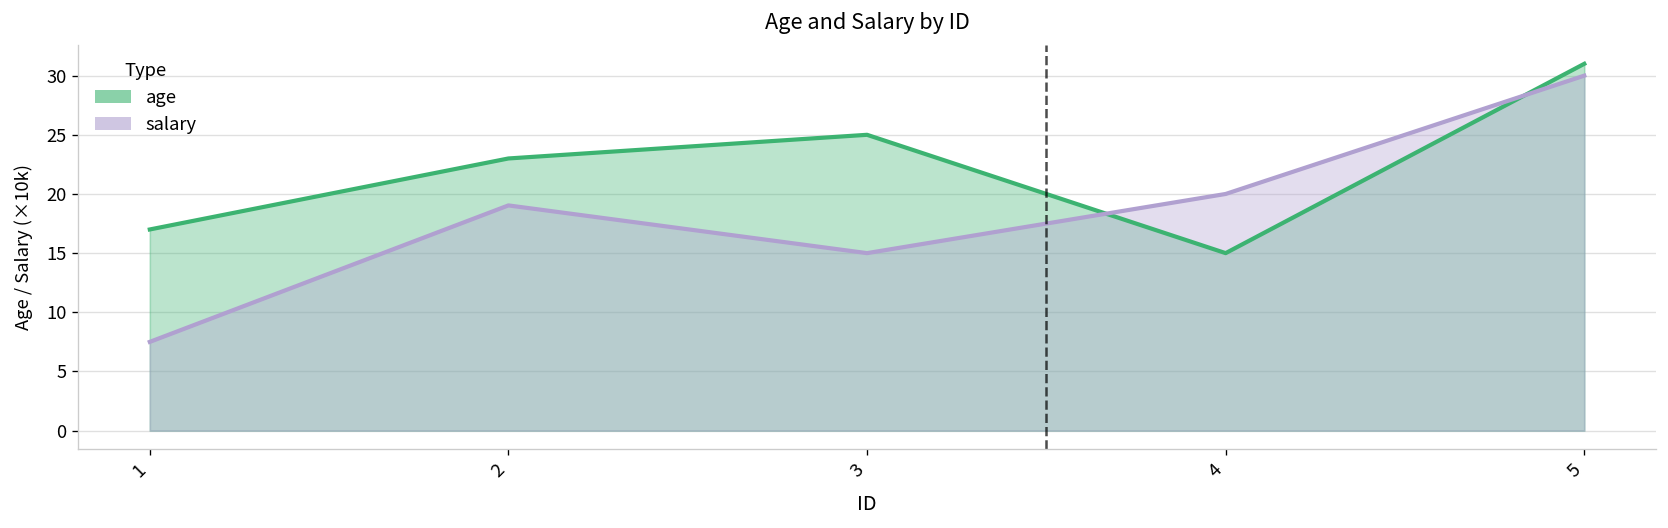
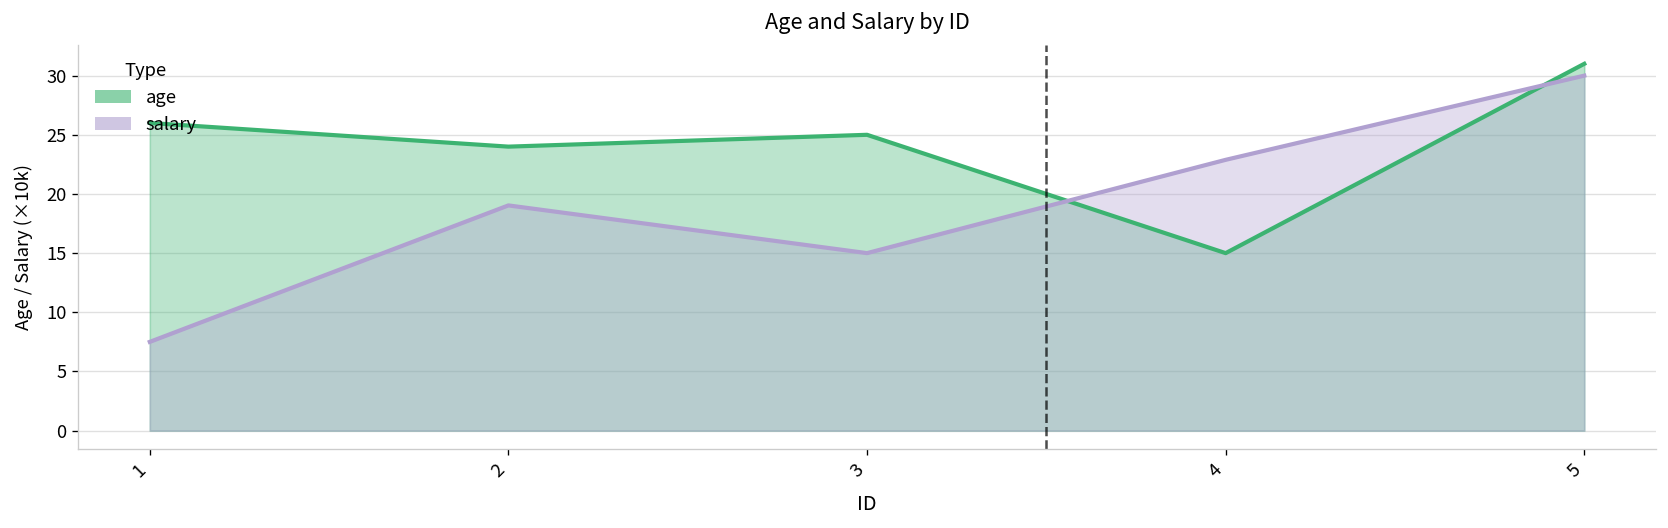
  {
    "age": {
-     "1": 17,
-     "2": 23,
+     "1": 26,
+     "2": 24,
      "3": 25,
      "4": 15,
      "5": 31
    },
    "salary": {
      "1": 8,
      "2": 19,
      "3": 15,
-     "4": 20,
+     "4": 23,
      "5": 30
    }
  }
